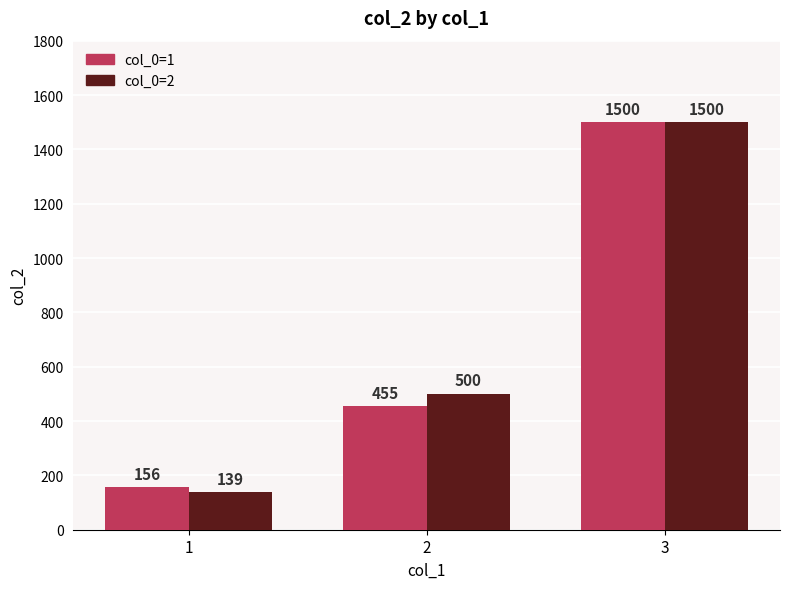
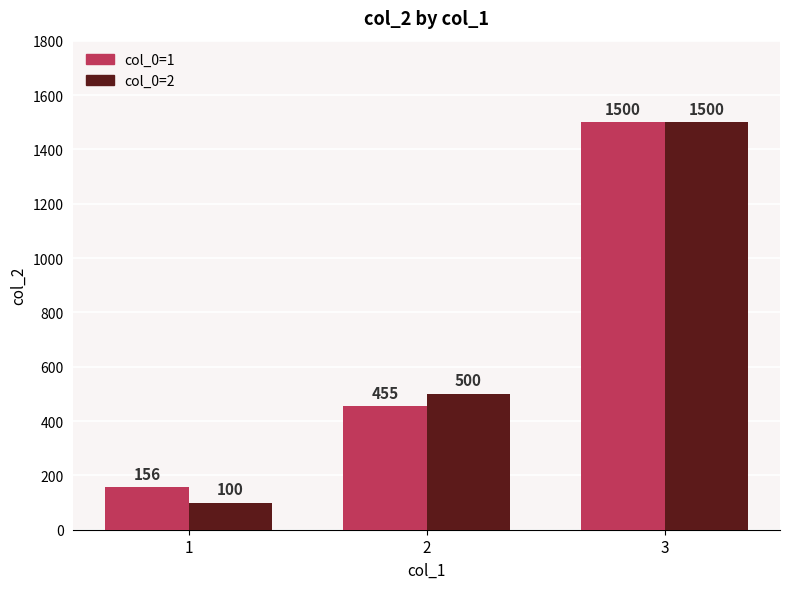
  {
    "col_0=1": {
      "1": 156,
      "2": 455,
      "3": 1500
    },
    "col_0=2": {
-     "1": 139,
+     "1": 100,
      "2": 500,
      "3": 1500
    }
  }
